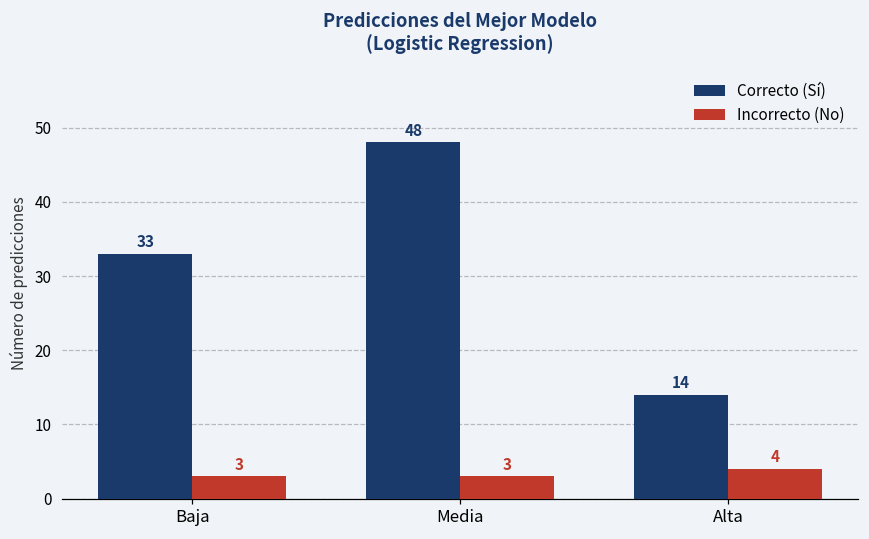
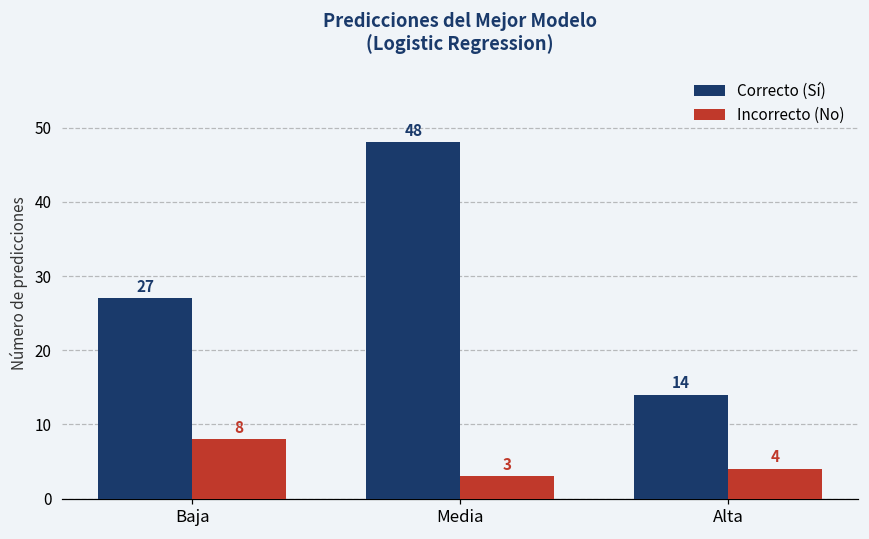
  {
    "Correcto (Sí)": {
-     "Baja": 33,
+     "Baja": 27,
      "Media": 48,
      "Alta": 14
    },
    "Incorrecto (No)": {
-     "Baja": 3,
+     "Baja": 8,
      "Media": 3,
      "Alta": 4
    }
  }
